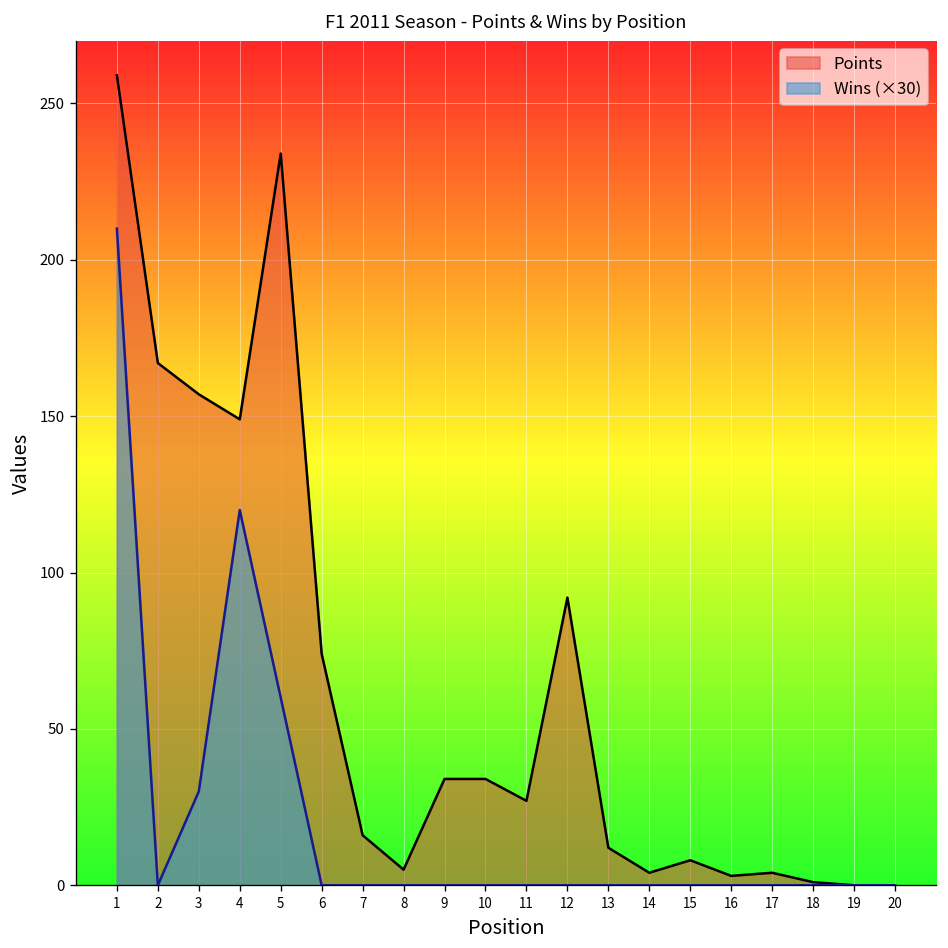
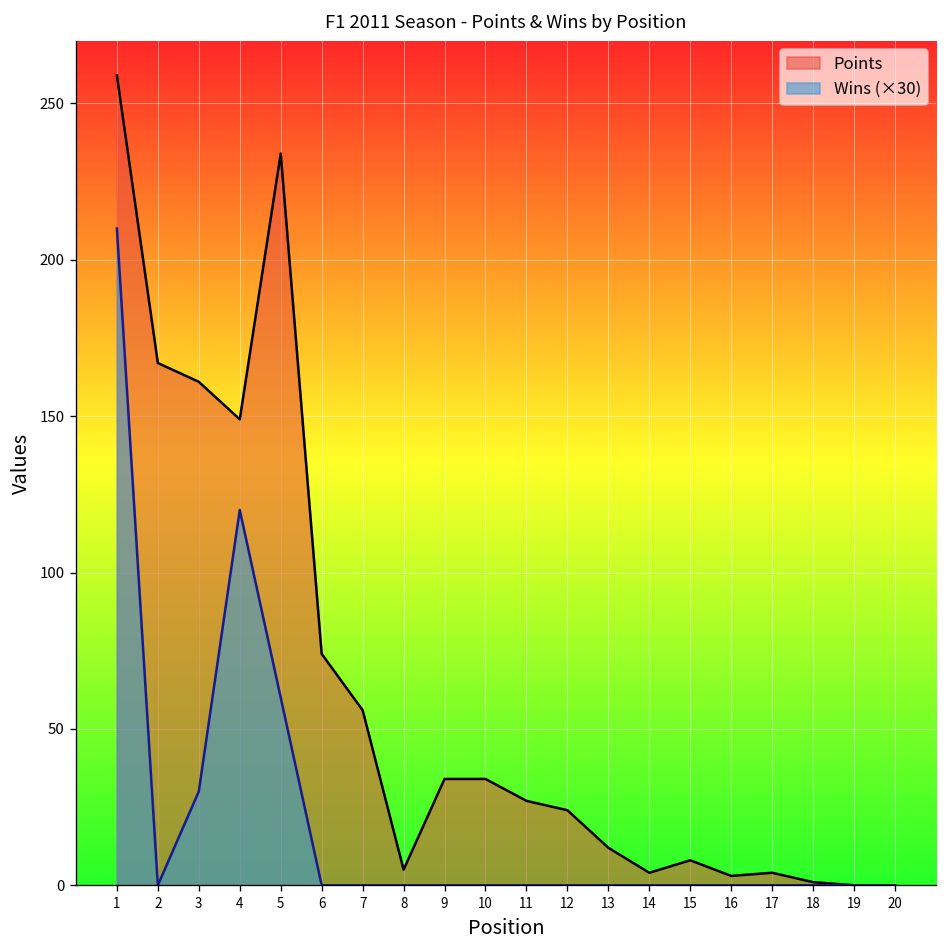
  {
    "Points": {
      "1": 259,
      "2": 167,
-     "3": 157,
+     "3": 161,
      "4": 149,
      "5": 234,
      "6": 74,
-     "7": 16,
+     "7": 56,
      "8": 5,
      "9": 34,
      "10": 34,
      "11": 27,
-     "12": 92,
+     "12": 24,
      "13": 12,
      "14": 4,
      "15": 8,
      "16": 3,
      "17": 4,
      "18": 1
    },
    "Wins (×30)": {
      "1": 210,
      "2": 0,
      "3": 30,
      "4": 120,
      "5": 60,
      "6": 0,
      "7": 0,
      "8": 0,
      "9": 0,
      "10": 0,
      "11": 0,
      "12": 0,
      "13": 0,
      "14": 0,
      "15": 0,
      "16": 0,
      "17": 0,
      "18": 0
    }
  }
